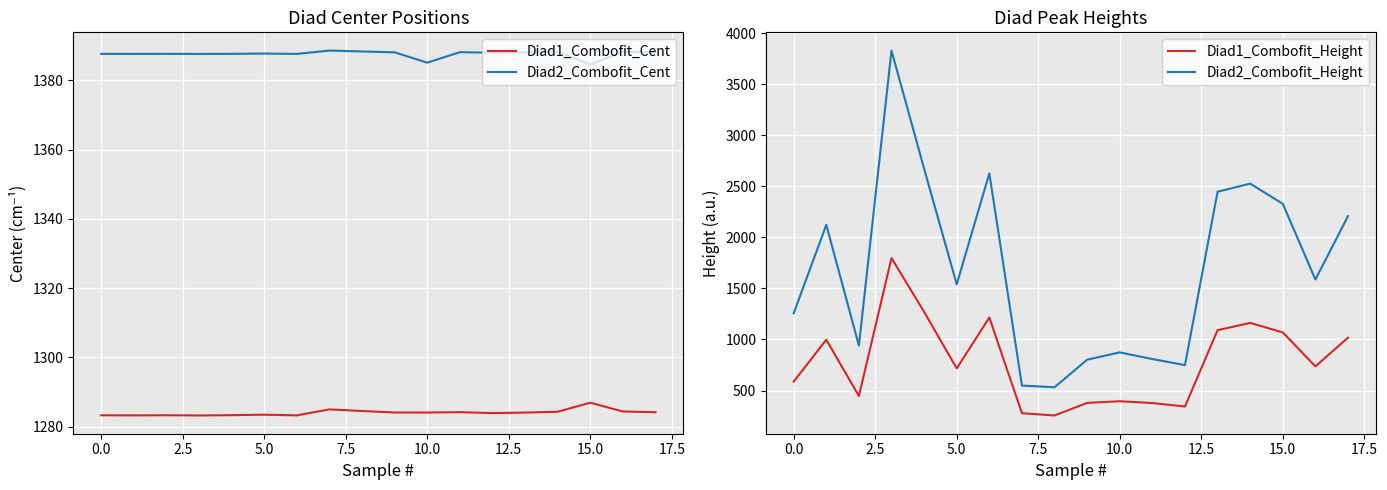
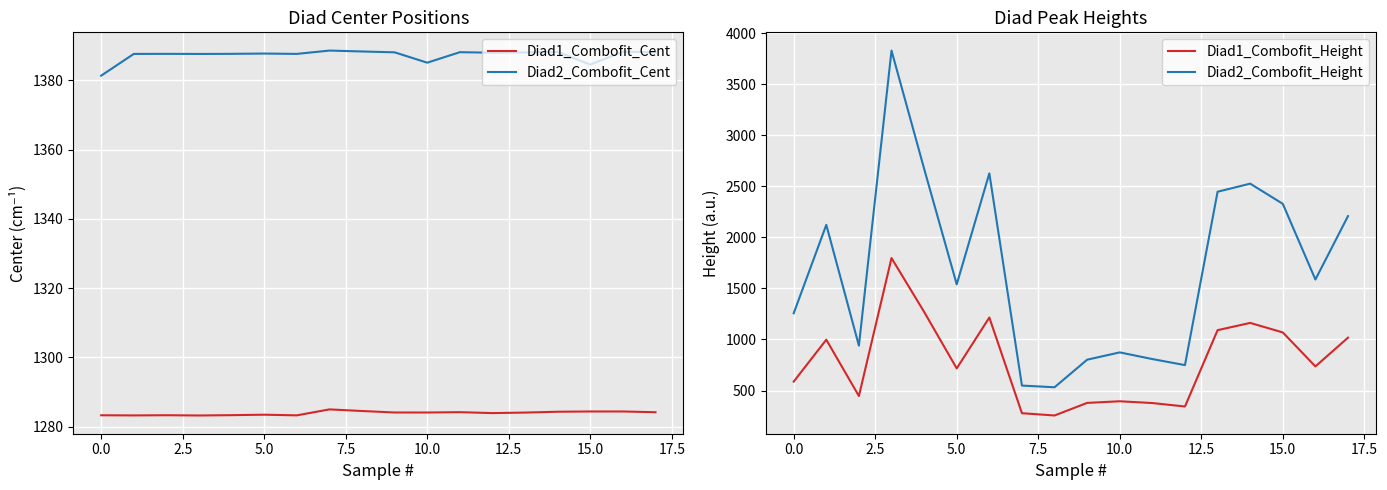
  {
    "Diad Center Positions": {
      "Diad1_Combofit_Cent": {
        "0.0": 1283,
        "5.0": 1283,
        "10.0": 1284,
-       "15.0": 1287
+       "15.0": 1284
      },
      "Diad2_Combofit_Cent": {
-       "0.0": 1388,
+       "0.0": 1381,
        "5.0": 1388,
        "10.0": 1385
      }
    },
    "Diad Peak Heights": {
      "Diad1_Combofit_Height": {
        "0.0": 590,
        "5.0": 720,
        "10.0": 400,
        "15.0": 1070
      },
      "Diad2_Combofit_Height": {
        "0.0": 1260,
        "5.0": 1540,
        "10.0": 870,
        "15.0": 2330
      }
    }
  }
